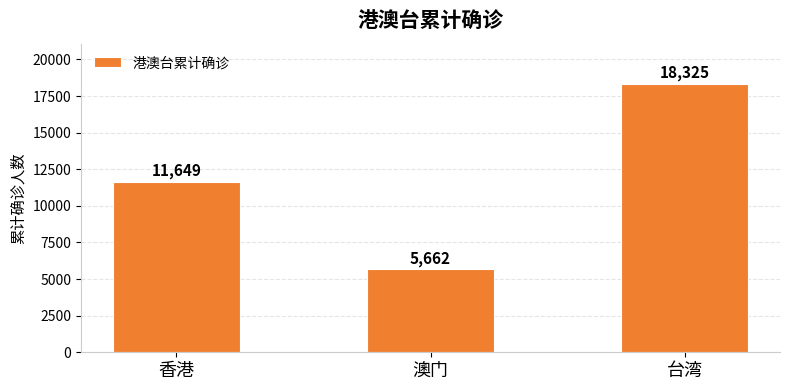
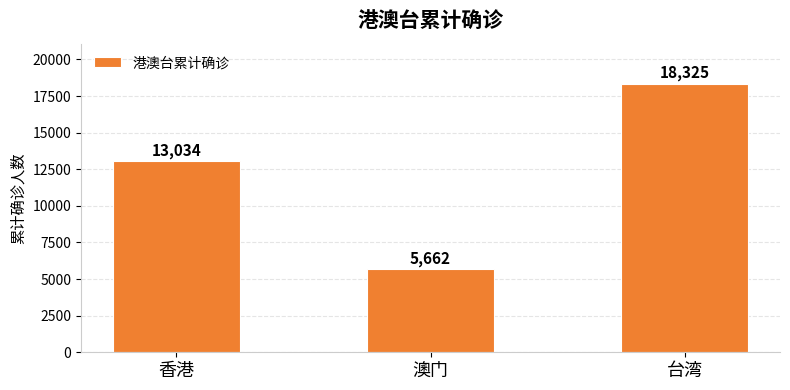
  {
-   "香港": "11,649",
+   "香港": "13,034",
    "澳门": "5,662",
    "台湾": "18,325"
  }
